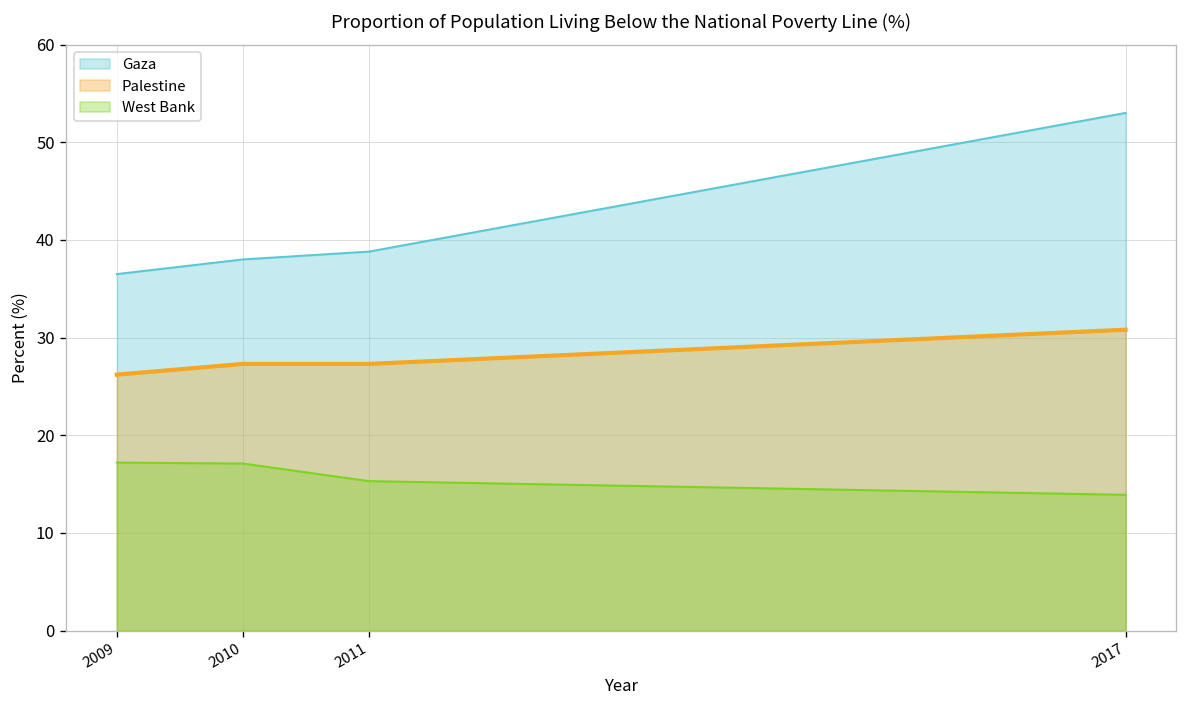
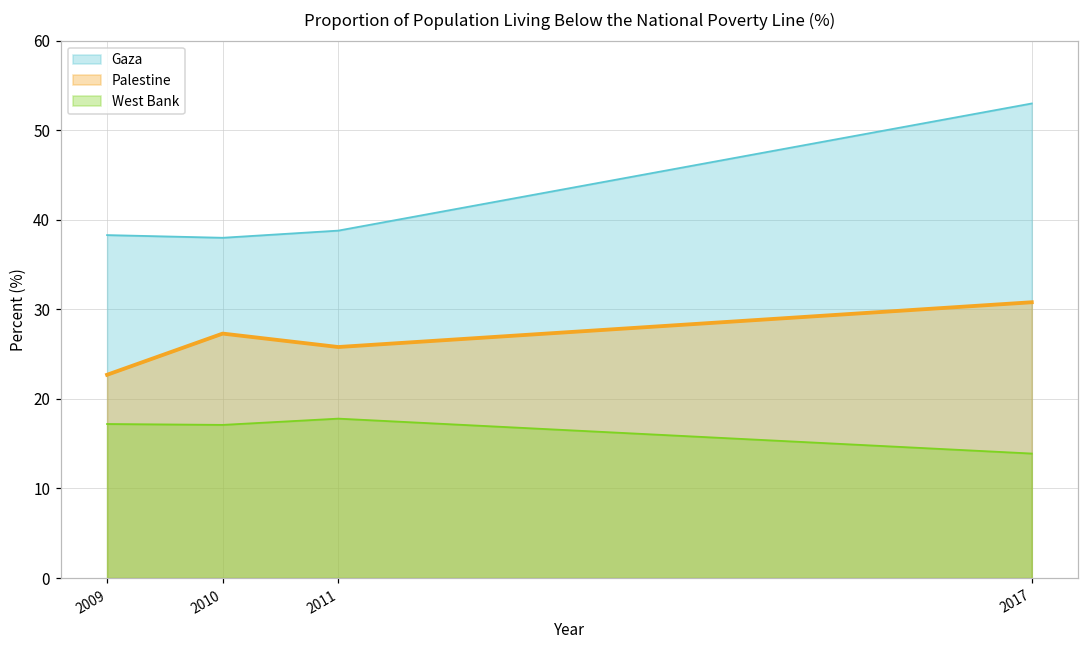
  {
    "Gaza": {
-     "2009": 37,
+     "2009": 38,
      "2010": 38,
      "2011": 39,
      "2017": 53
    },
    "Palestine": {
-     "2009": 26,
+     "2009": 23,
      "2010": 27,
-     "2011": 27,
+     "2011": 26,
      "2017": 31
    },
    "West Bank": {
      "2009": 17,
      "2010": 17,
-     "2011": 15,
+     "2011": 18,
      "2017": 14
    }
  }
